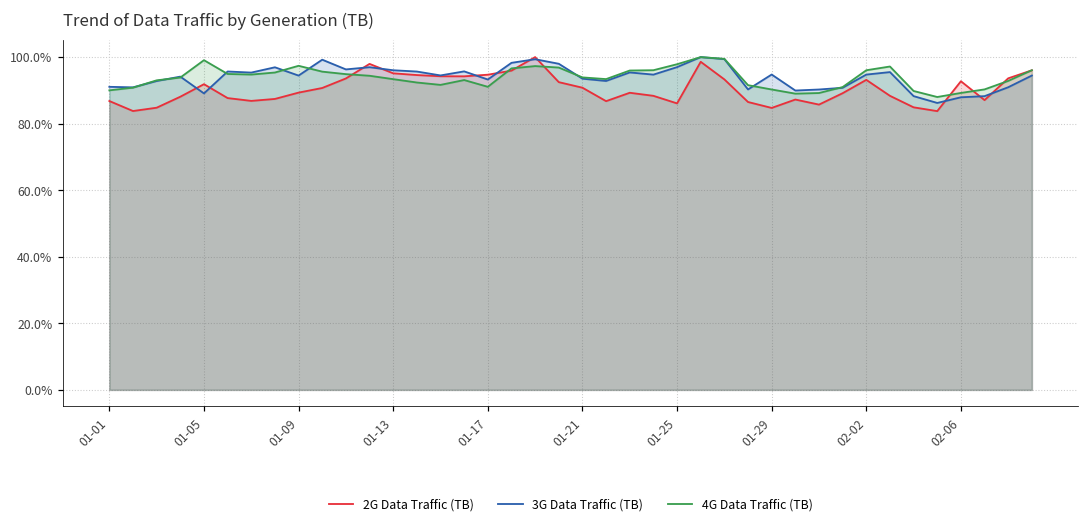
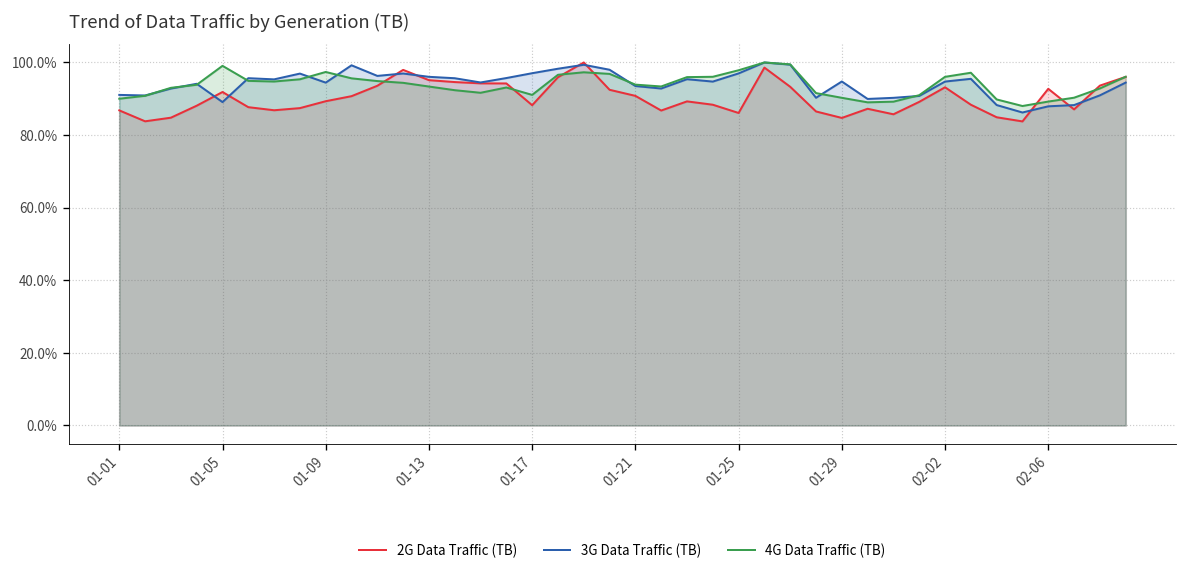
  {
    "2G Data Traffic (TB)": {
      "01-01": "87%",
      "01-05": "92%",
      "01-09": "89%",
      "01-13": "95%",
-     "01-17": "95%",
+     "01-17": "88%",
      "01-21": "91%",
      "01-25": "86%",
      "01-29": "85%",
      "02-02": "93%",
      "02-06": "93%"
    },
    "3G Data Traffic (TB)": {
      "01-01": "91%",
      "01-05": "89%",
      "01-09": "94%",
      "01-13": "96%",
-     "01-17": "93%",
+     "01-17": "97%",
      "01-25": "97%",
      "01-29": "95%",
      "02-02": "95%",
      "02-06": "88%"
    },
    "4G Data Traffic (TB)": {
      "01-01": "90%",
      "01-05": "99%",
      "01-09": "97%",
      "01-13": "93%",
      "01-17": "91%",
      "01-25": "98%",
      "01-29": "90%",
      "02-02": "96%",
      "02-06": "89%"
    }
  }
